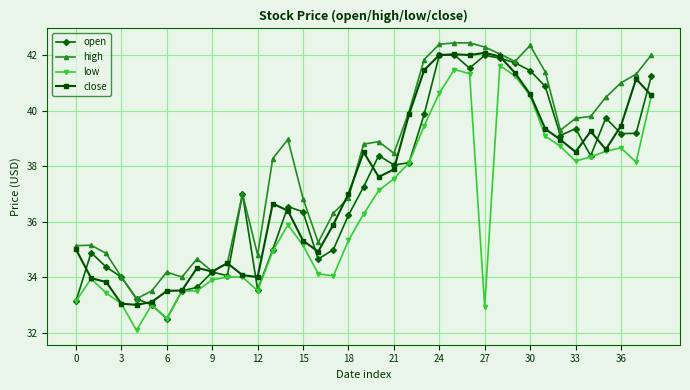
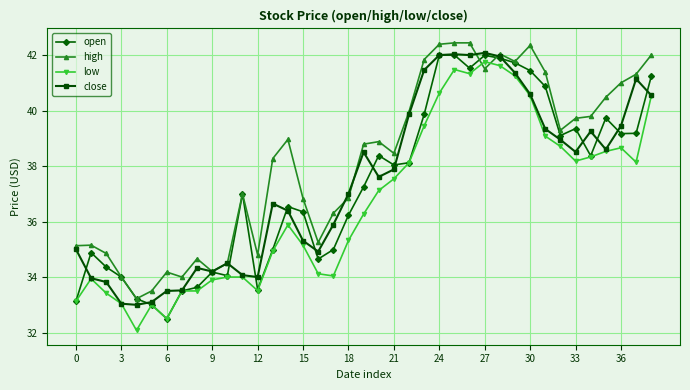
  {
    "high": {
      "0": 35.1,
      "6": 34.2,
      "12": 34.8,
      "15": 36.8,
      "18": 36.8,
      "21": 38.5,
      "24": 42.4,
-     "27": 42.3,
+     "27": 41.5,
      "30": 42.3,
      "33": 39.7,
      "36": 41.0
    },
    "low": {
      "9": 33.9,
      "15": 35.1,
      "18": 35.3,
      "21": 37.5,
      "24": 40.6,
-     "27": 32.9,
+     "27": 41.8,
      "33": 38.2,
      "36": 38.7
    }
  }
